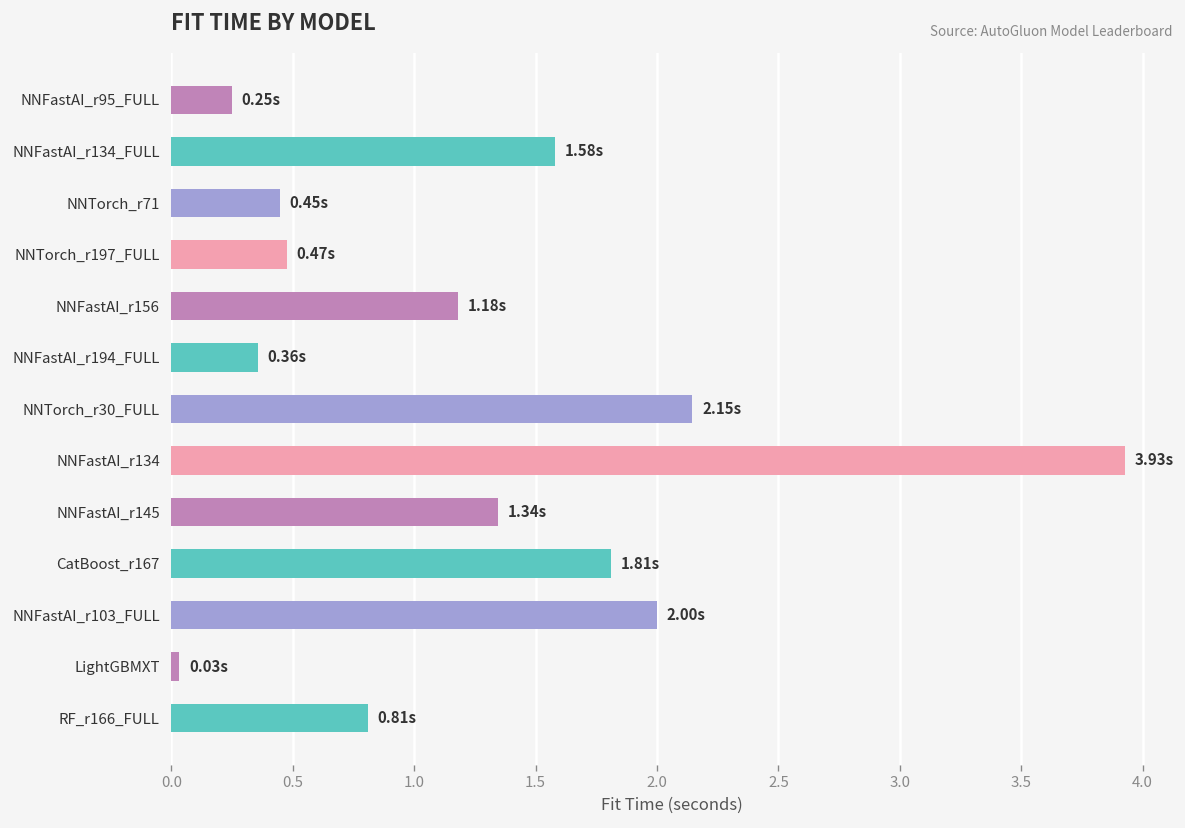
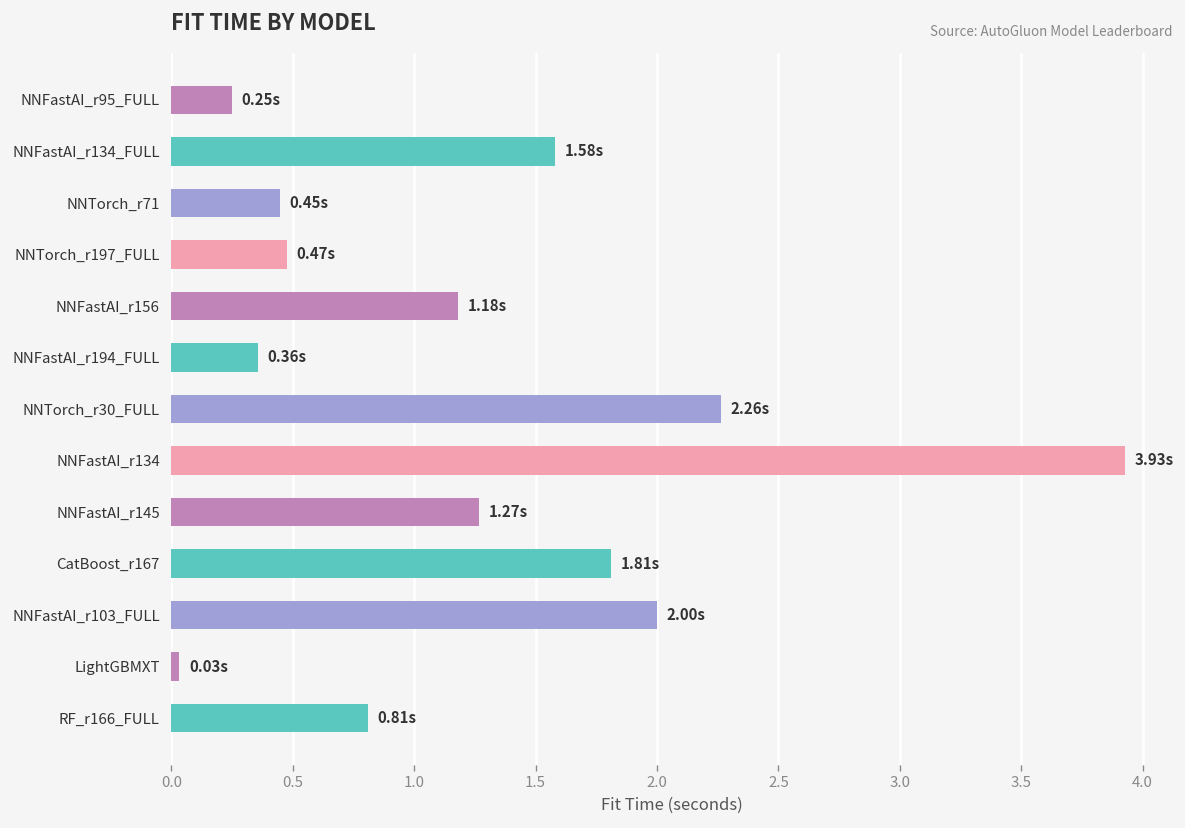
  {
    "NNFastAI_r95_FULL": "0.25s",
    "NNFastAI_r134_FULL": "1.58s",
    "NNTorch_r71": "0.45s",
    "NNTorch_r197_FULL": "0.47s",
    "NNFastAI_r156": "1.18s",
    "NNFastAI_r194_FULL": "0.36s",
-   "NNTorch_r30_FULL": "2.15s",
+   "NNTorch_r30_FULL": "2.26s",
    "NNFastAI_r134": "3.93s",
-   "NNFastAI_r145": "1.34s",
+   "NNFastAI_r145": "1.27s",
    "CatBoost_r167": "1.81s",
    "NNFastAI_r103_FULL": "2.00s",
    "LightGBMXT": "0.03s",
    "RF_r166_FULL": "0.81s"
  }
